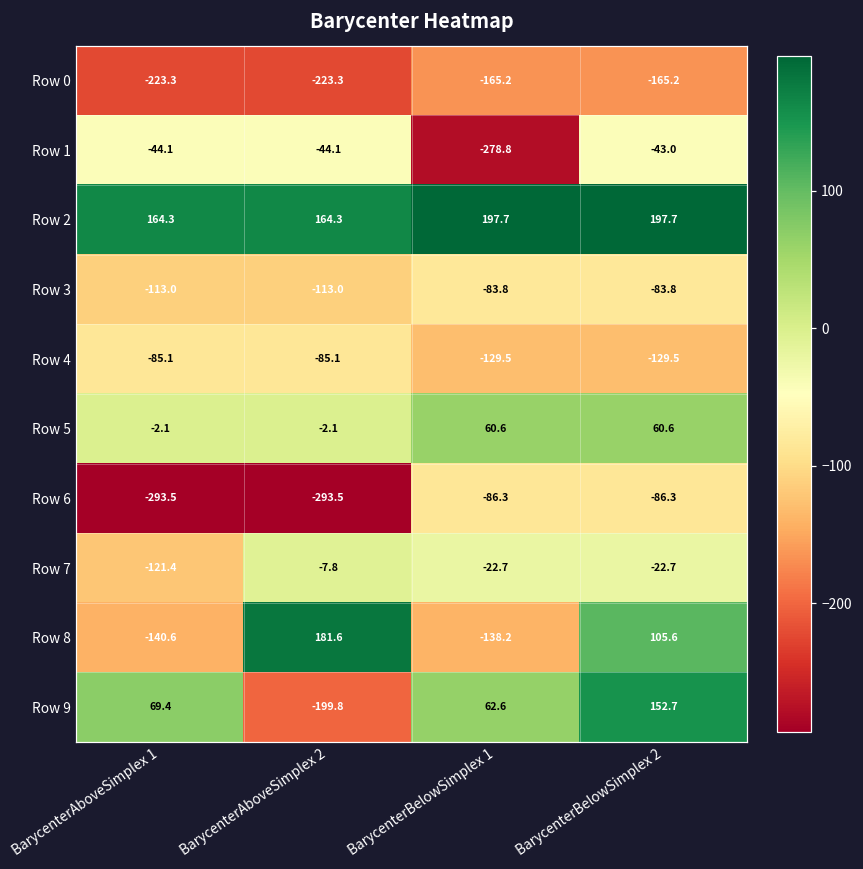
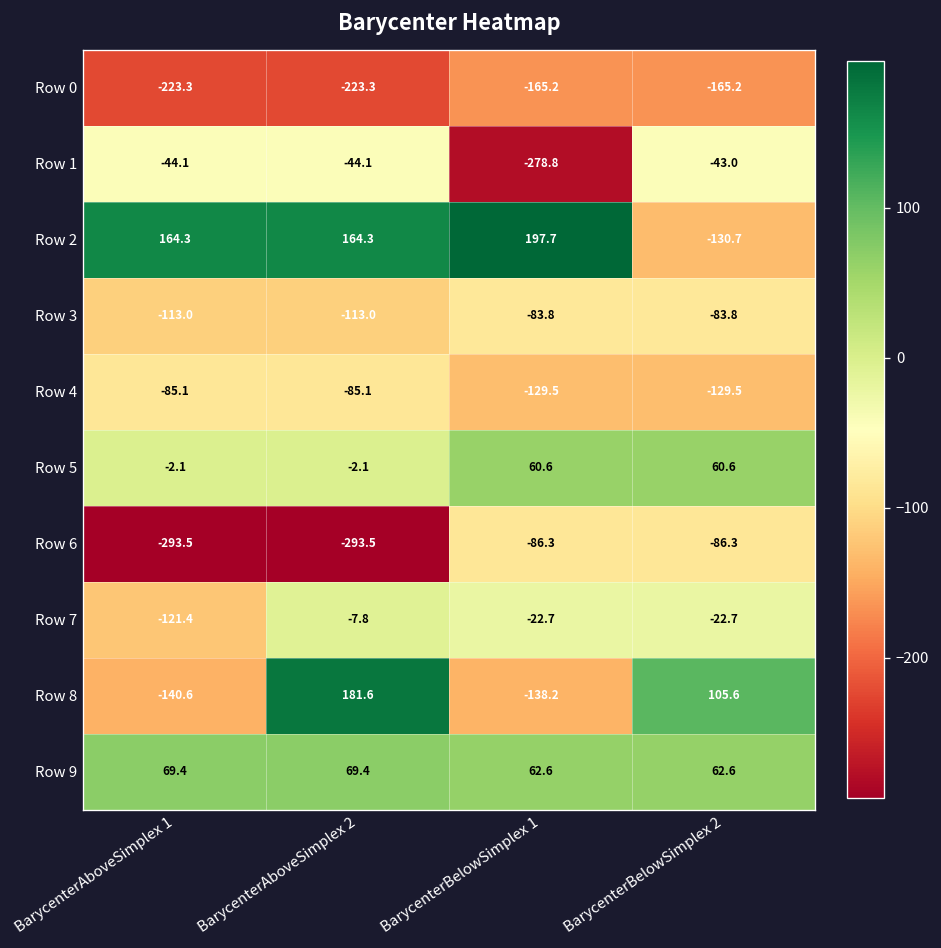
  {
    "Row 0": {
      "BarycenterAboveSimplex 1": -223.3,
      "BarycenterAboveSimplex 2": -223.3,
      "BarycenterBelowSimplex 1": -165.2,
      "BarycenterBelowSimplex 2": -165.2
    },
    "Row 1": {
      "BarycenterAboveSimplex 1": -44.1,
      "BarycenterAboveSimplex 2": -44.1,
      "BarycenterBelowSimplex 1": -278.8,
      "BarycenterBelowSimplex 2": -43.0
    },
    "Row 2": {
      "BarycenterAboveSimplex 1": 164.3,
      "BarycenterAboveSimplex 2": 164.3,
      "BarycenterBelowSimplex 1": 197.7,
-     "BarycenterBelowSimplex 2": 197.7
+     "BarycenterBelowSimplex 2": -130.7
    },
    "Row 3": {
      "BarycenterAboveSimplex 1": -113.0,
      "BarycenterAboveSimplex 2": -113.0,
      "BarycenterBelowSimplex 1": -83.8,
      "BarycenterBelowSimplex 2": -83.8
    },
    "Row 4": {
      "BarycenterAboveSimplex 1": -85.1,
      "BarycenterAboveSimplex 2": -85.1,
      "BarycenterBelowSimplex 1": -129.5,
      "BarycenterBelowSimplex 2": -129.5
    },
    "Row 5": {
      "BarycenterAboveSimplex 1": -2.1,
      "BarycenterAboveSimplex 2": -2.1,
      "BarycenterBelowSimplex 1": 60.6,
      "BarycenterBelowSimplex 2": 60.6
    },
    "Row 6": {
      "BarycenterAboveSimplex 1": -293.5,
      "BarycenterAboveSimplex 2": -293.5,
      "BarycenterBelowSimplex 1": -86.3,
      "BarycenterBelowSimplex 2": -86.3
    },
    "Row 7": {
      "BarycenterAboveSimplex 1": -121.4,
      "BarycenterAboveSimplex 2": -7.8,
      "BarycenterBelowSimplex 1": -22.7,
      "BarycenterBelowSimplex 2": -22.7
    },
    "Row 8": {
      "BarycenterAboveSimplex 1": -140.6,
      "BarycenterAboveSimplex 2": 181.6,
      "BarycenterBelowSimplex 1": -138.2,
      "BarycenterBelowSimplex 2": 105.6
    },
    "Row 9": {
      "BarycenterAboveSimplex 1": 69.4,
-     "BarycenterAboveSimplex 2": -199.8,
+     "BarycenterAboveSimplex 2": 69.4,
      "BarycenterBelowSimplex 1": 62.6,
-     "BarycenterBelowSimplex 2": 152.7
+     "BarycenterBelowSimplex 2": 62.6
    }
  }
